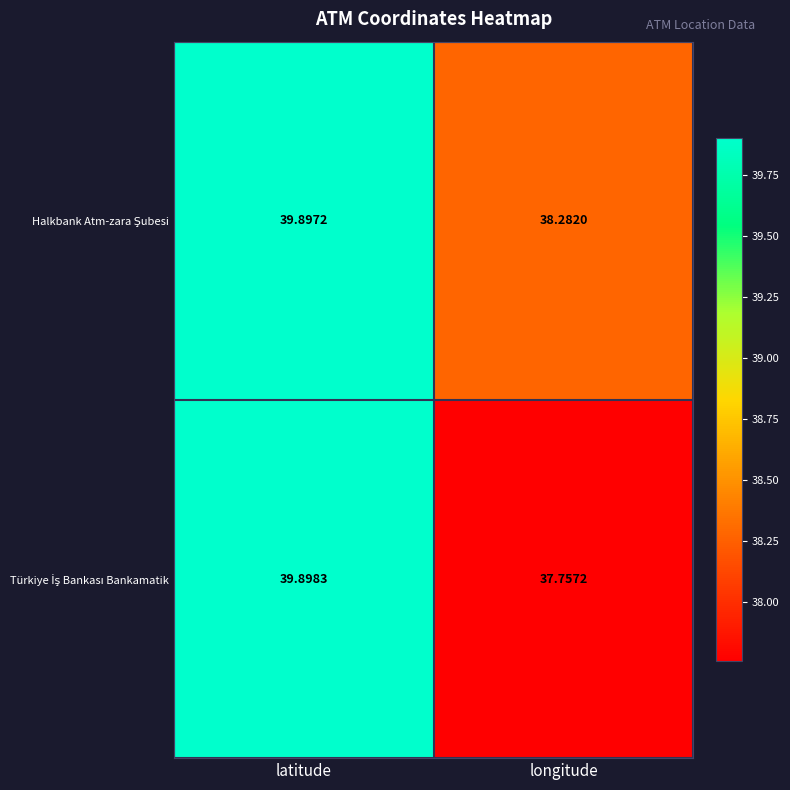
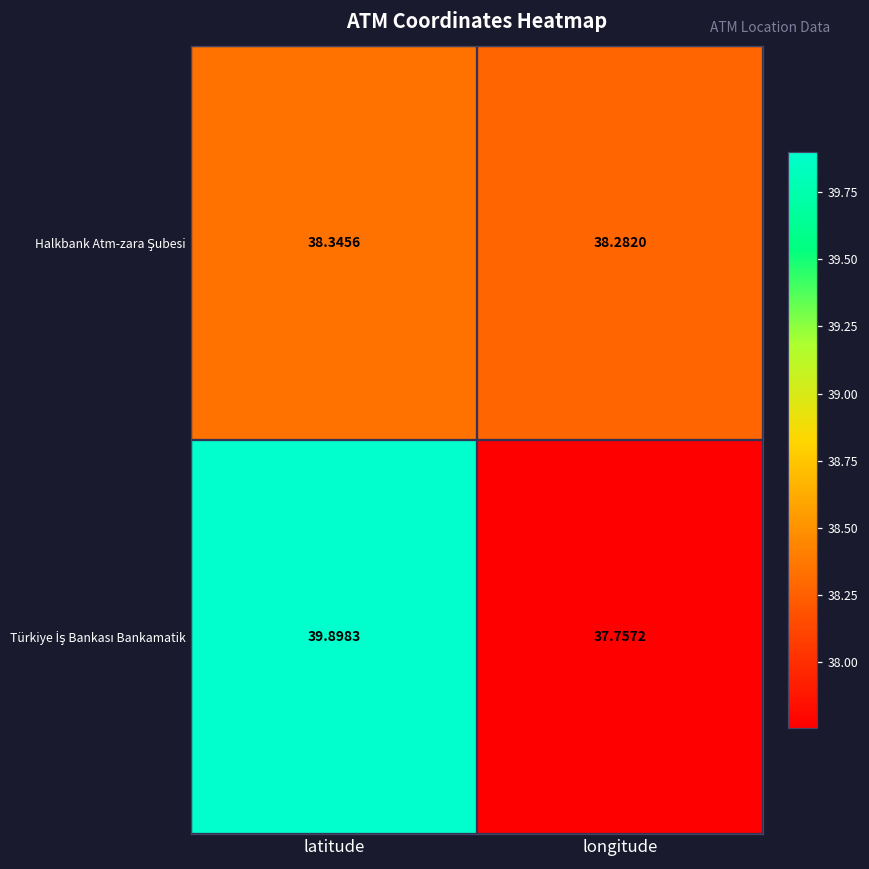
  {
    "Halkbank Atm-zara Şubesi": {
-     "latitude": 39.8972,
+     "latitude": 38.3456,
      "longitude": 38.2820
    },
    "Türkiye İş Bankası Bankamatik": {
      "latitude": 39.8983,
      "longitude": 37.7572
    }
  }
